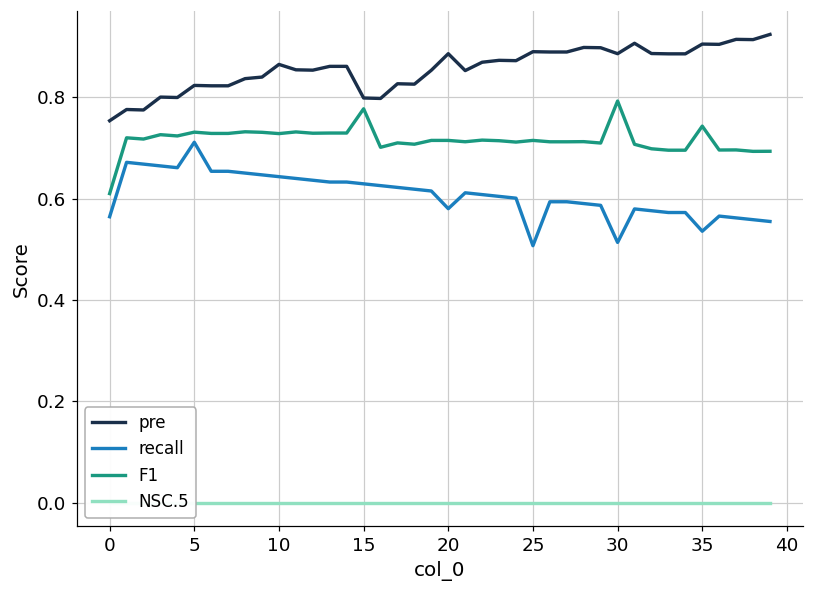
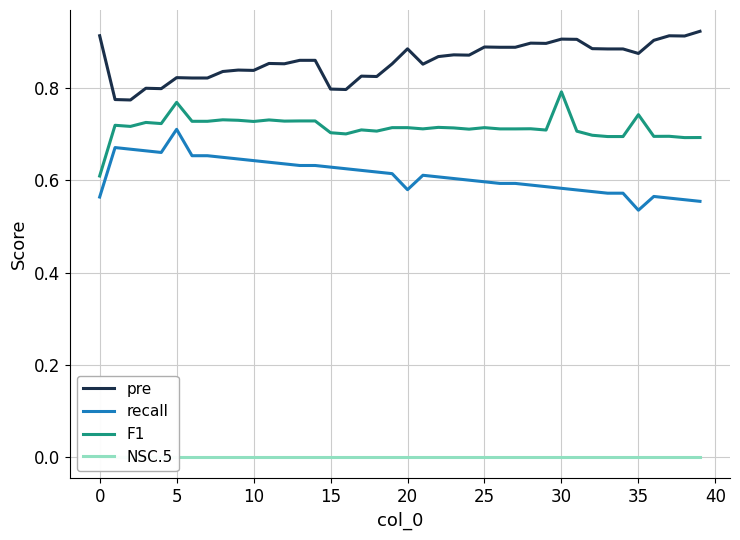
  {
    "pre": {
-     "0": 0.75,
+     "0": 0.91,
      "5": 0.82,
-     "10": 0.86,
+     "10": 0.84,
      "15": 0.80,
      "20": 0.89,
      "25": 0.89,
-     "30": 0.89,
-     "35": 0.90
+     "30": 0.91,
+     "35": 0.88
    },
    "recall": {
      "0": 0.56,
      "5": 0.71,
      "10": 0.64,
      "15": 0.63,
      "20": 0.58,
-     "25": 0.51,
-     "30": 0.51,
+     "25": 0.60,
+     "30": 0.58,
      "35": 0.54
    },
    "F1": {
      "0": 0.61,
-     "5": 0.73,
+     "5": 0.77,
      "10": 0.73,
-     "15": 0.78,
+     "15": 0.70,
      "20": 0.71,
      "25": 0.71,
      "30": 0.79,
      "35": 0.74
    },
    "NSC.5": {
      "10": 0.00,
      "15": 0.00,
      "20": 0.00,
      "25": 0.00,
      "30": 0.00,
      "35": 0.00
    }
  }
